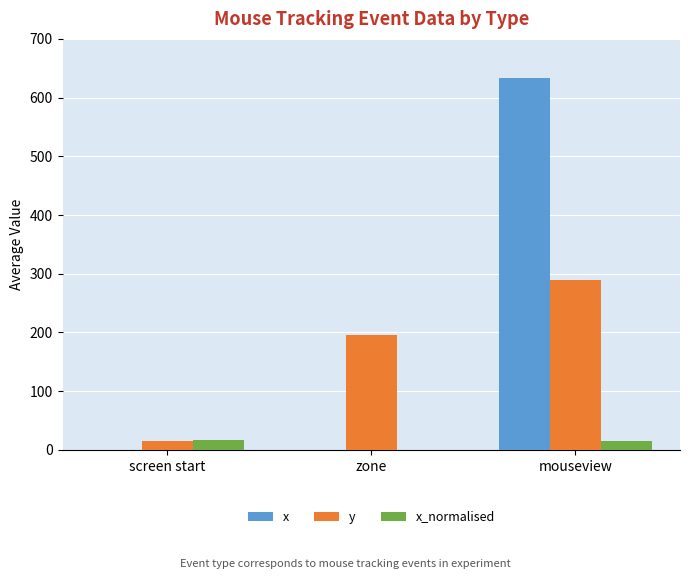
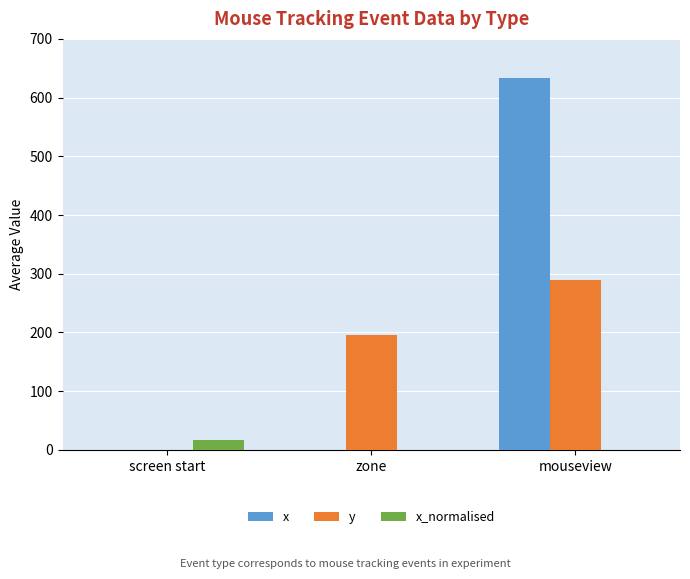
  {
    "x": {
      "screen start": 0,
      "zone": 0,
      "mouseview": 630
    },
    "y": {
-     "screen start": 20,
+     "screen start": 0,
      "zone": 200,
      "mouseview": 290
    },
    "x_normalised": {
      "screen start": 20,
      "zone": 0,
-     "mouseview": 20
+     "mouseview": 0
    }
  }
